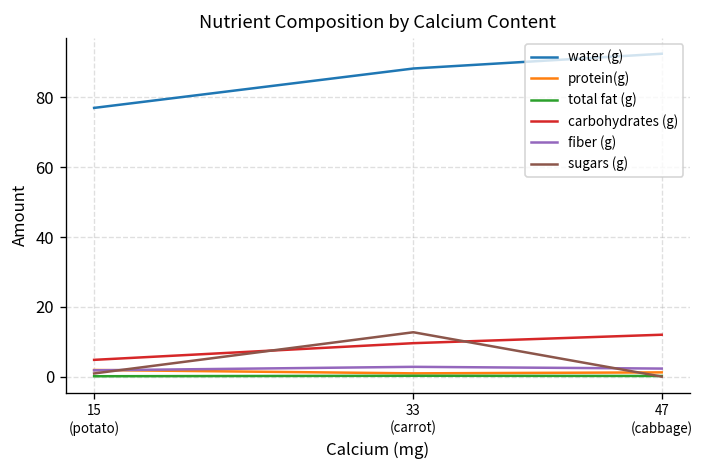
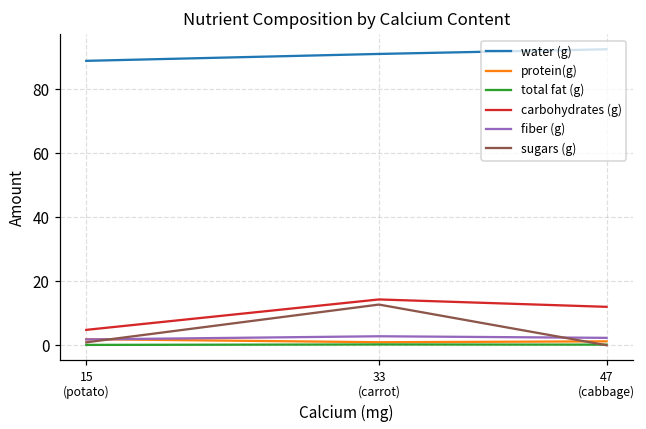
  {
    "water (g)": {
-     "15 (potato)": 77,
-     "33 (carrot)": 88
+     "15 (potato)": 89,
+     "33 (carrot)": 91
    },
    "protein(g)": {
      "47 (cabbage)": 1
    },
    "carbohydrates (g)": {
      "15 (potato)": 5,
-     "33 (carrot)": 10,
+     "33 (carrot)": 14,
      "47 (cabbage)": 12
    },
    "fiber (g)": {
      "33 (carrot)": 3,
      "47 (cabbage)": 2
    },
    "sugars (g)": {
      "33 (carrot)": 13
    }
  }
